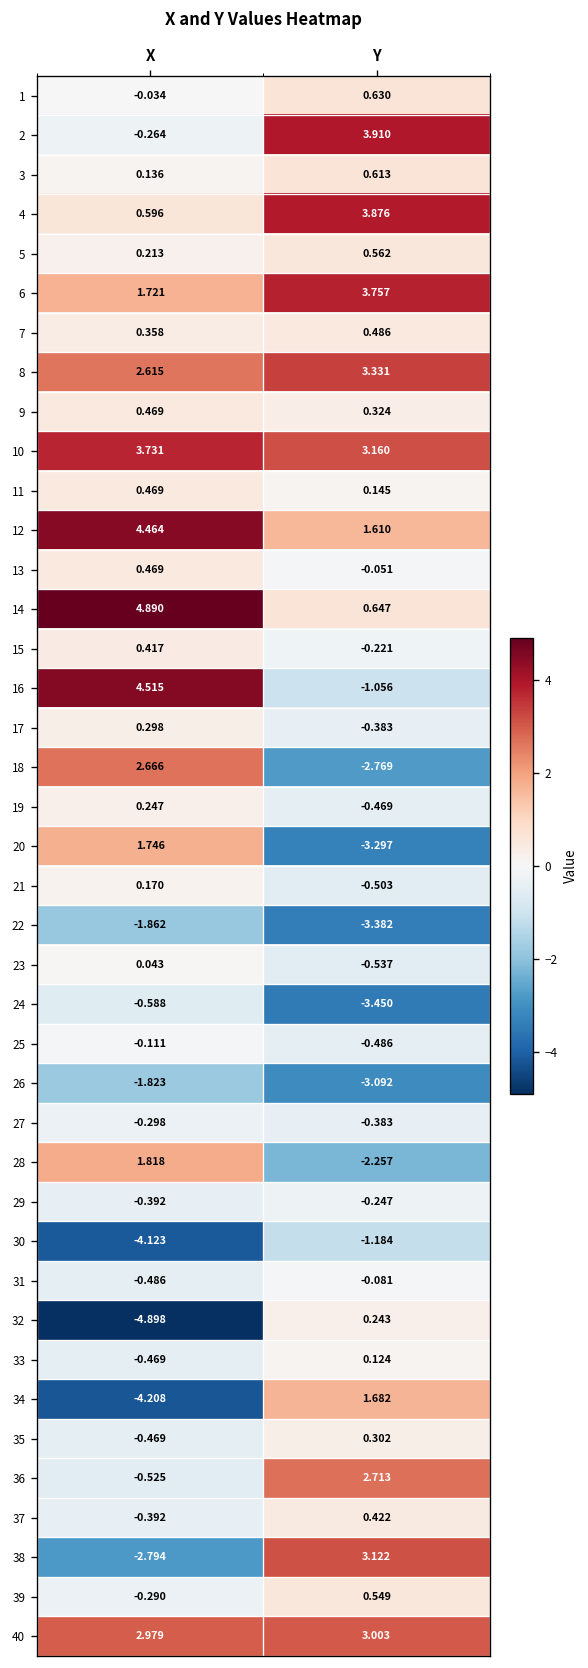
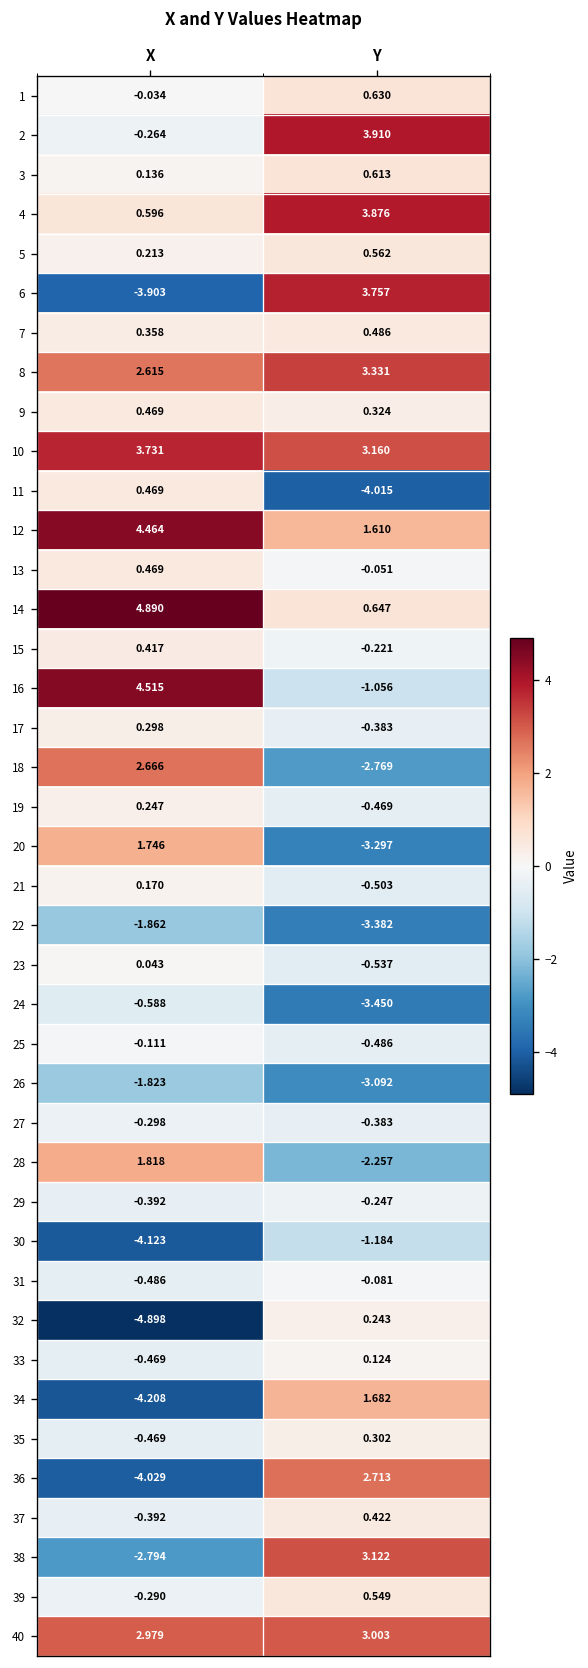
  {
    "1": {
      "X": -0.034,
      "Y": 0.630
    },
    "2": {
      "X": -0.264,
      "Y": 3.910
    },
    "3": {
      "X": 0.136,
      "Y": 0.613
    },
    "4": {
      "X": 0.596,
      "Y": 3.876
    },
    "5": {
      "X": 0.213,
      "Y": 0.562
    },
    "6": {
-     "X": 1.721,
+     "X": -3.903,
      "Y": 3.757
    },
    "7": {
      "X": 0.358,
      "Y": 0.486
    },
    "8": {
      "X": 2.615,
      "Y": 3.331
    },
    "9": {
      "X": 0.469,
      "Y": 0.324
    },
    "10": {
      "X": 3.731,
      "Y": 3.160
    },
    "11": {
      "X": 0.469,
-     "Y": 0.145
+     "Y": -4.015
    },
    "12": {
      "X": 4.464,
      "Y": 1.610
    },
    "13": {
      "X": 0.469,
      "Y": -0.051
    },
    "14": {
      "X": 4.890,
      "Y": 0.647
    },
    "15": {
      "X": 0.417,
      "Y": -0.221
    },
    "16": {
      "X": 4.515,
      "Y": -1.056
    },
    "17": {
      "X": 0.298,
      "Y": -0.383
    },
    "18": {
      "X": 2.666,
      "Y": -2.769
    },
    "19": {
      "X": 0.247,
      "Y": -0.469
    },
    "20": {
      "X": 1.746,
      "Y": -3.297
    },
    "21": {
      "X": 0.170,
      "Y": -0.503
    },
    "22": {
      "X": -1.862,
      "Y": -3.382
    },
    "23": {
      "X": 0.043,
      "Y": -0.537
    },
    "24": {
      "X": -0.588,
      "Y": -3.450
    },
    "25": {
      "X": -0.111,
      "Y": -0.486
    },
    "26": {
      "X": -1.823,
      "Y": -3.092
    },
    "27": {
      "X": -0.298,
      "Y": -0.383
    },
    "28": {
      "X": 1.818,
      "Y": -2.257
    },
    "29": {
      "X": -0.392,
      "Y": -0.247
    },
    "30": {
      "X": -4.123,
      "Y": -1.184
    },
    "31": {
      "X": -0.486,
      "Y": -0.081
    },
    "32": {
      "X": -4.898,
      "Y": 0.243
    },
    "33": {
      "X": -0.469,
      "Y": 0.124
    },
    "34": {
      "X": -4.208,
      "Y": 1.682
    },
    "35": {
      "X": -0.469,
      "Y": 0.302
    },
    "36": {
-     "X": -0.525,
+     "X": -4.029,
      "Y": 2.713
    },
    "37": {
      "X": -0.392,
      "Y": 0.422
    },
    "38": {
      "X": -2.794,
      "Y": 3.122
    },
    "39": {
      "X": -0.290,
      "Y": 0.549
    },
    "40": {
      "X": 2.979,
      "Y": 3.003
    }
  }
